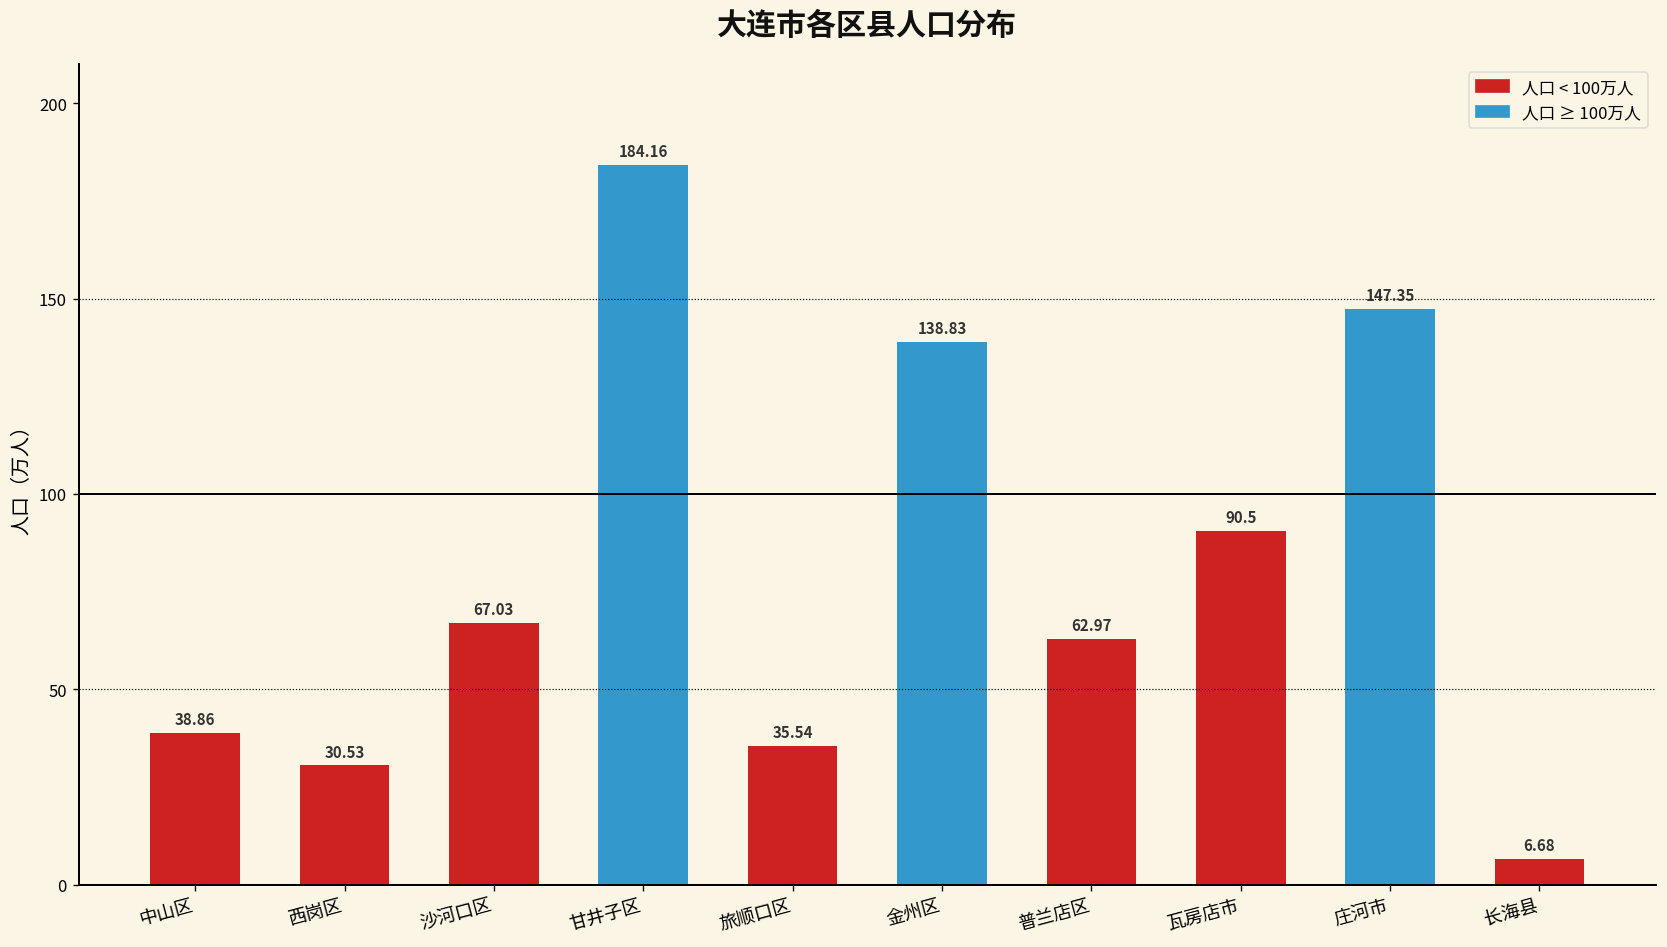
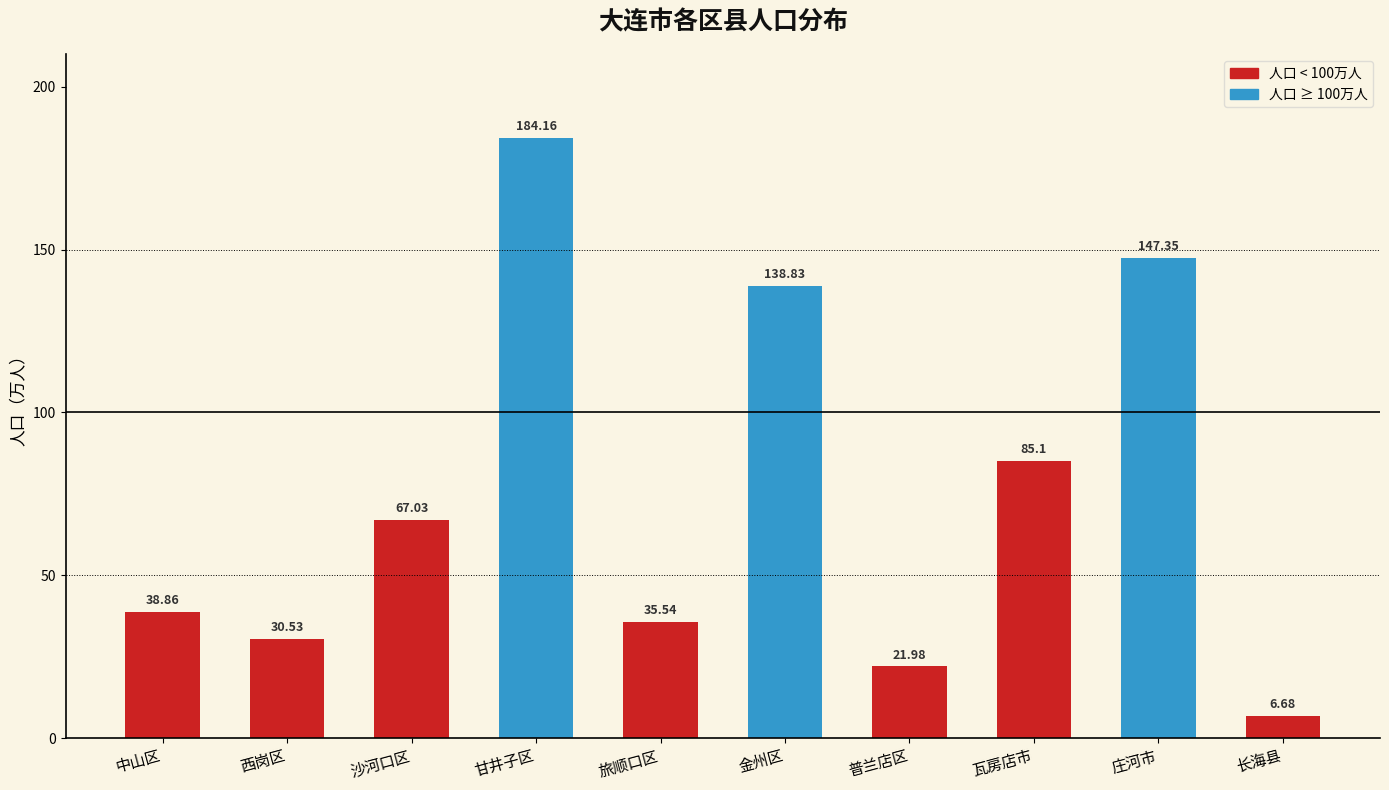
  {
    "中山区": 38.86,
    "西岗区": 30.53,
    "沙河口区": 67.03,
    "甘井子区": 184.16,
    "旅顺口区": 35.54,
    "金州区": 138.83,
-   "普兰店区": 62.97,
-   "瓦房店市": 90.5,
+   "普兰店区": 21.98,
+   "瓦房店市": 85.1,
    "庄河市": 147.35,
    "长海县": 6.68
  }
